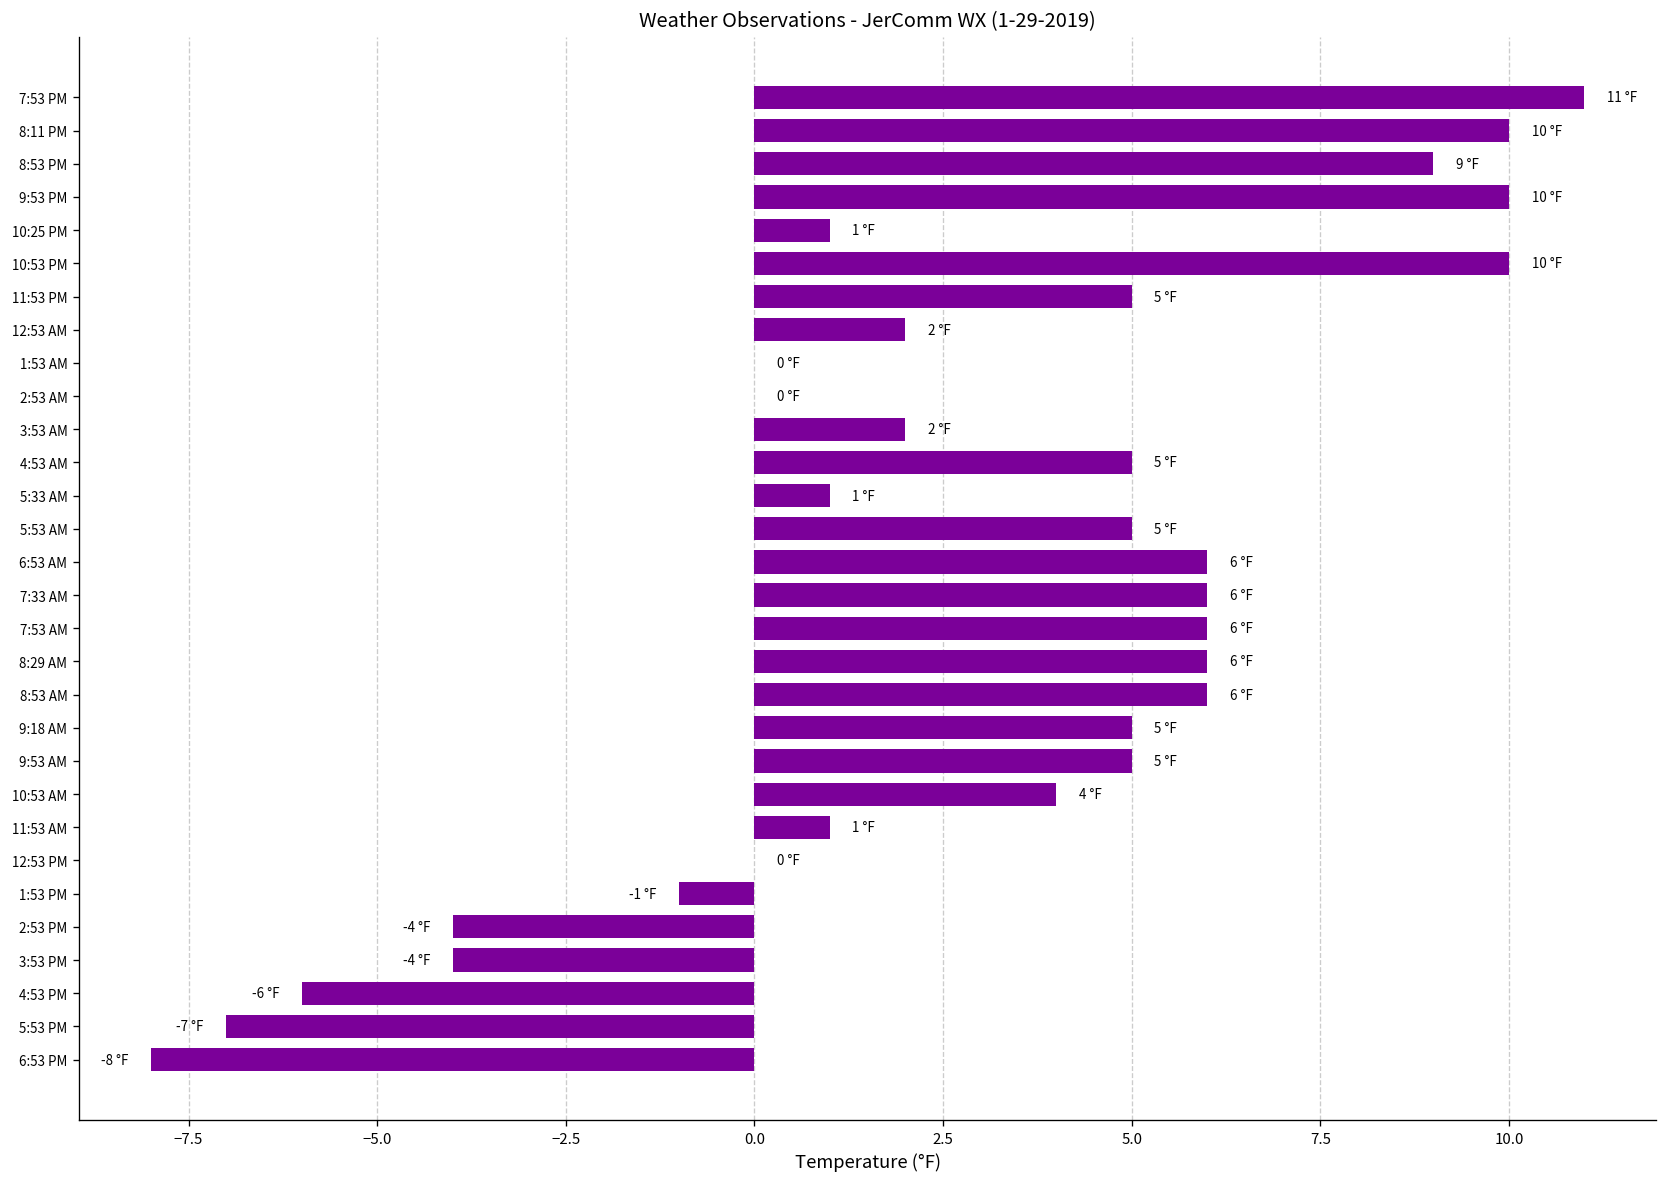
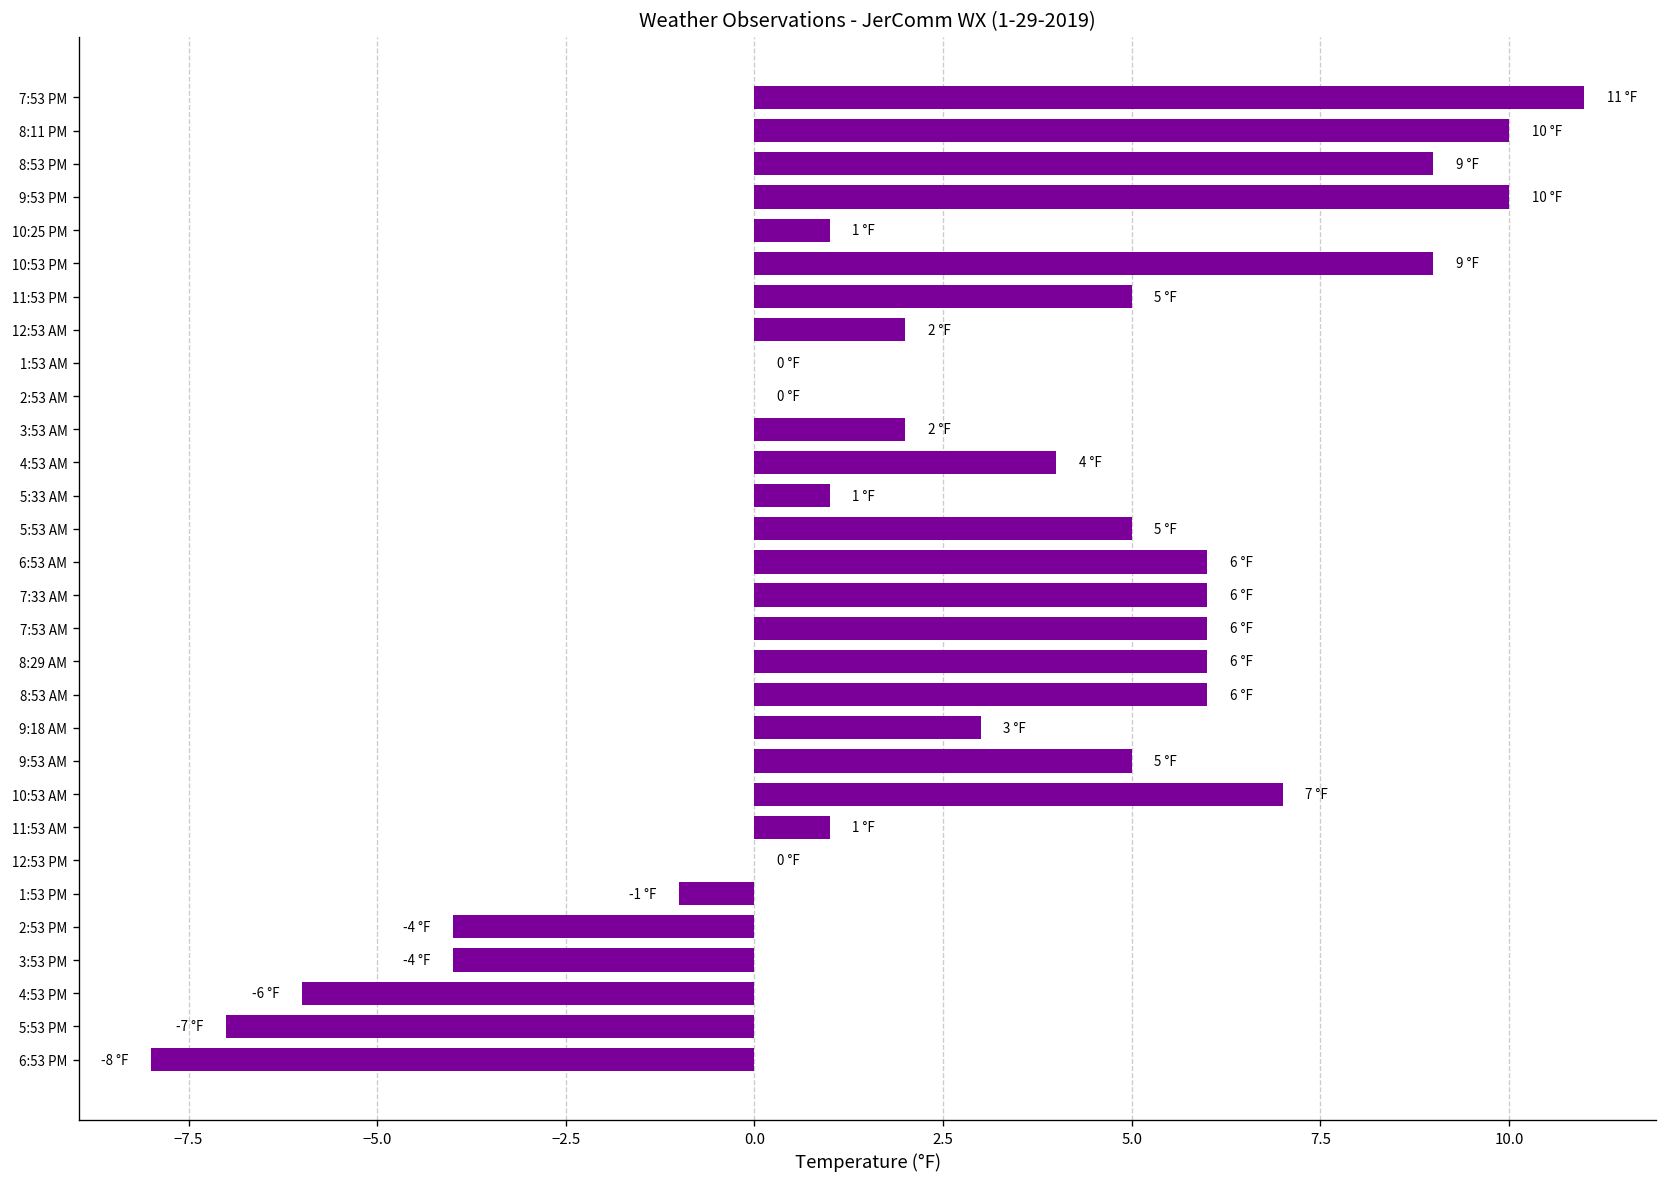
  {
    "7:53 PM": 11,
    "8:11 PM": 10,
    "8:53 PM": 9,
    "9:53 PM": 10,
    "10:25 PM": 1,
-   "10:53 PM": 10,
+   "10:53 PM": 9,
    "11:53 PM": 5,
    "12:53 AM": 2,
    "1:53 AM": 0,
    "2:53 AM": 0,
    "3:53 AM": 2,
-   "4:53 AM": 5,
+   "4:53 AM": 4,
    "5:33 AM": 1,
    "5:53 AM": 5,
    "6:53 AM": 6,
    "7:33 AM": 6,
    "7:53 AM": 6,
    "8:29 AM": 6,
    "8:53 AM": 6,
-   "9:18 AM": 5,
+   "9:18 AM": 3,
    "9:53 AM": 5,
-   "10:53 AM": 4,
+   "10:53 AM": 7,
    "11:53 AM": 1,
    "12:53 PM": 0,
    "1:53 PM": -1,
    "2:53 PM": -4,
    "3:53 PM": -4,
    "4:53 PM": -6,
    "5:53 PM": -7,
    "6:53 PM": -8
  }
